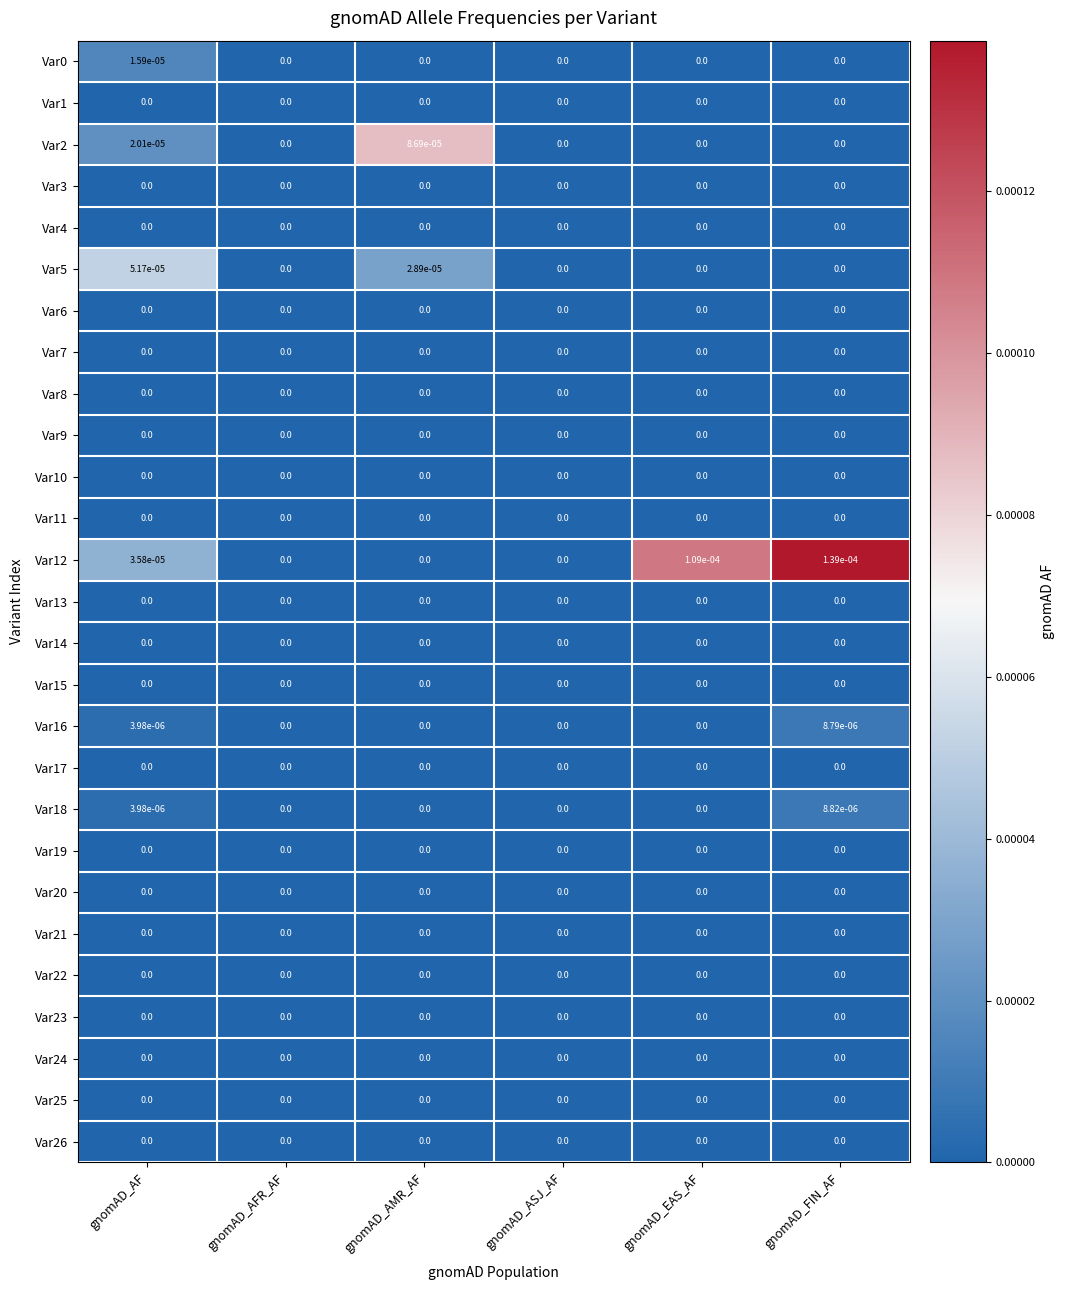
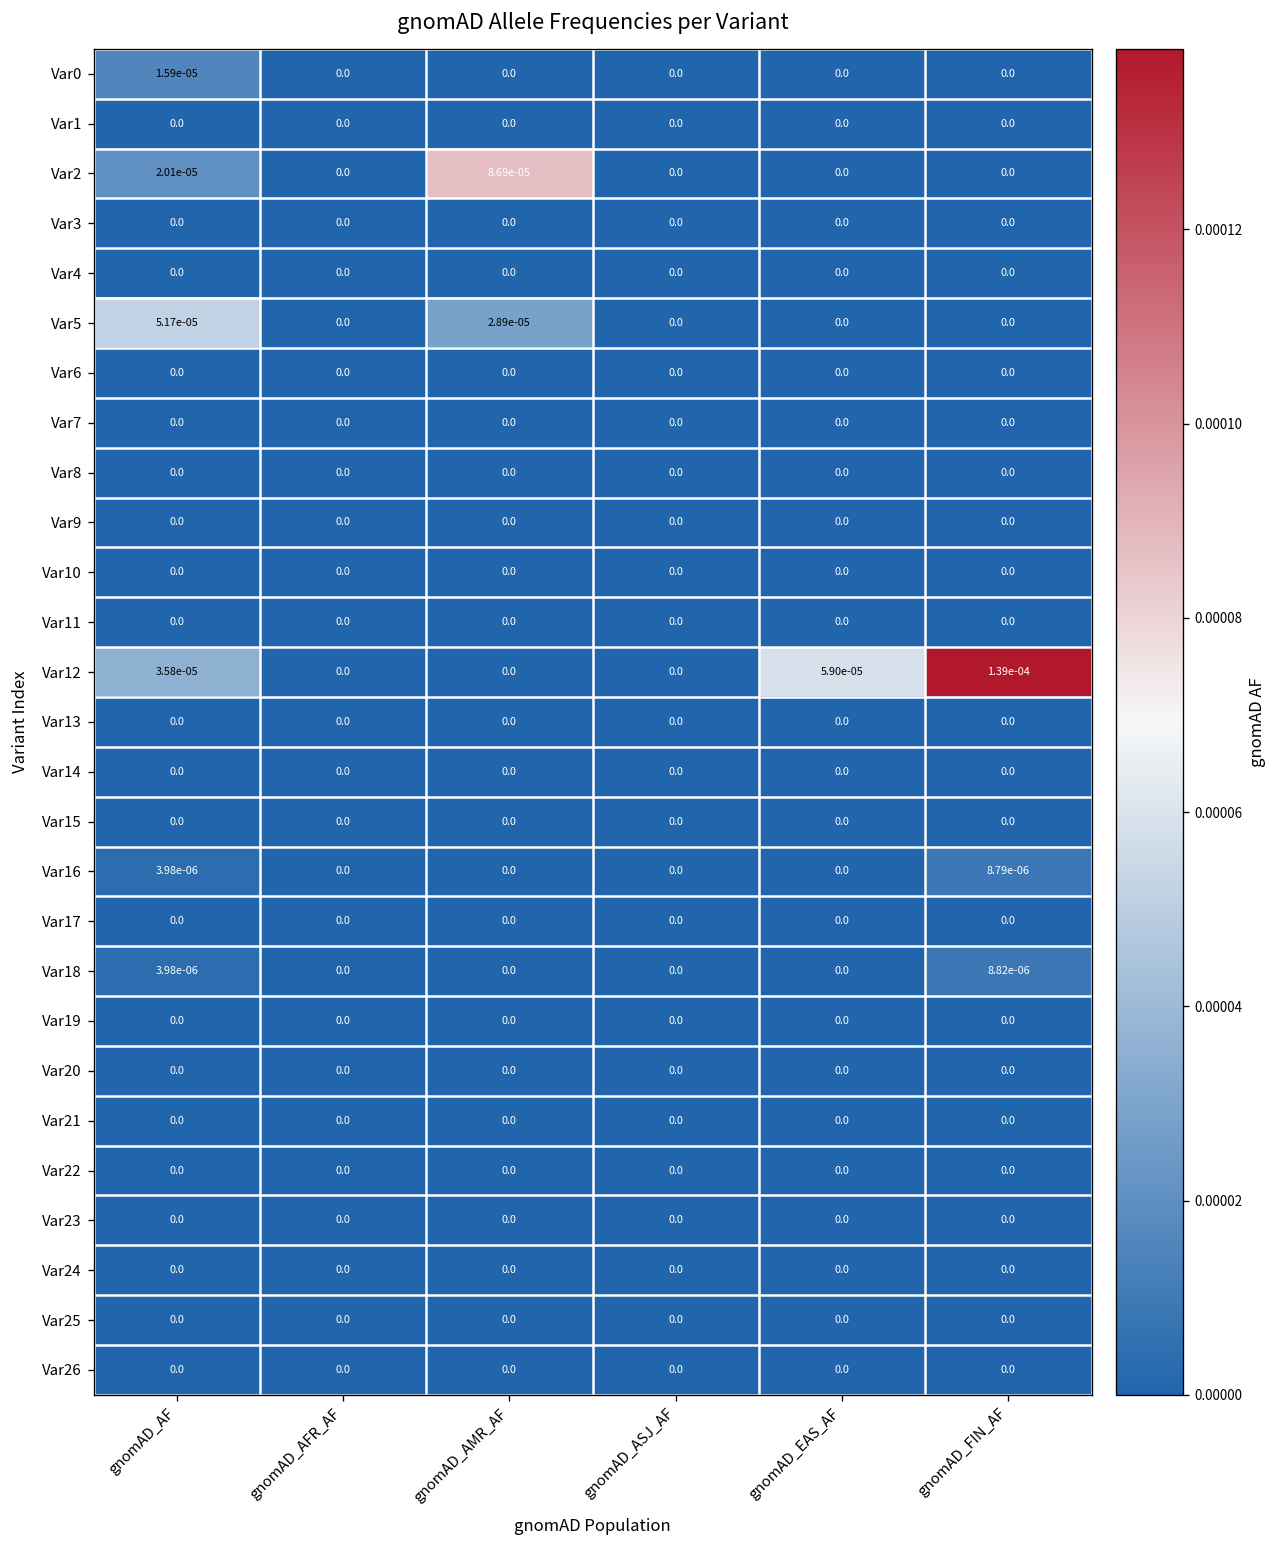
  {
    "Var0": {
      "gnomAD_AF": "1.59e-05",
      "gnomAD_AFR_AF": "0.0",
      "gnomAD_AMR_AF": "0.0",
      "gnomAD_ASJ_AF": "0.0",
      "gnomAD_EAS_AF": "0.0",
      "gnomAD_FIN_AF": "0.0"
    },
    "Var1": {
      "gnomAD_AF": "0.0",
      "gnomAD_AFR_AF": "0.0",
      "gnomAD_AMR_AF": "0.0",
      "gnomAD_ASJ_AF": "0.0",
      "gnomAD_EAS_AF": "0.0",
      "gnomAD_FIN_AF": "0.0"
    },
    "Var2": {
      "gnomAD_AF": "2.01e-05",
      "gnomAD_AFR_AF": "0.0",
      "gnomAD_AMR_AF": "8.69e-05",
      "gnomAD_ASJ_AF": "0.0",
      "gnomAD_EAS_AF": "0.0",
      "gnomAD_FIN_AF": "0.0"
    },
    "Var3": {
      "gnomAD_AF": "0.0",
      "gnomAD_AFR_AF": "0.0",
      "gnomAD_AMR_AF": "0.0",
      "gnomAD_ASJ_AF": "0.0",
      "gnomAD_EAS_AF": "0.0",
      "gnomAD_FIN_AF": "0.0"
    },
    "Var4": {
      "gnomAD_AF": "0.0",
      "gnomAD_AFR_AF": "0.0",
      "gnomAD_AMR_AF": "0.0",
      "gnomAD_ASJ_AF": "0.0",
      "gnomAD_EAS_AF": "0.0",
      "gnomAD_FIN_AF": "0.0"
    },
    "Var5": {
      "gnomAD_AF": "5.17e-05",
      "gnomAD_AFR_AF": "0.0",
      "gnomAD_AMR_AF": "2.89e-05",
      "gnomAD_ASJ_AF": "0.0",
      "gnomAD_EAS_AF": "0.0",
      "gnomAD_FIN_AF": "0.0"
    },
    "Var6": {
      "gnomAD_AF": "0.0",
      "gnomAD_AFR_AF": "0.0",
      "gnomAD_AMR_AF": "0.0",
      "gnomAD_ASJ_AF": "0.0",
      "gnomAD_EAS_AF": "0.0",
      "gnomAD_FIN_AF": "0.0"
    },
    "Var7": {
      "gnomAD_AF": "0.0",
      "gnomAD_AFR_AF": "0.0",
      "gnomAD_AMR_AF": "0.0",
      "gnomAD_ASJ_AF": "0.0",
      "gnomAD_EAS_AF": "0.0",
      "gnomAD_FIN_AF": "0.0"
    },
    "Var8": {
      "gnomAD_AF": "0.0",
      "gnomAD_AFR_AF": "0.0",
      "gnomAD_AMR_AF": "0.0",
      "gnomAD_ASJ_AF": "0.0",
      "gnomAD_EAS_AF": "0.0",
      "gnomAD_FIN_AF": "0.0"
    },
    "Var9": {
      "gnomAD_AF": "0.0",
      "gnomAD_AFR_AF": "0.0",
      "gnomAD_AMR_AF": "0.0",
      "gnomAD_ASJ_AF": "0.0",
      "gnomAD_EAS_AF": "0.0",
      "gnomAD_FIN_AF": "0.0"
    },
    "Var10": {
      "gnomAD_AF": "0.0",
      "gnomAD_AFR_AF": "0.0",
      "gnomAD_AMR_AF": "0.0",
      "gnomAD_ASJ_AF": "0.0",
      "gnomAD_EAS_AF": "0.0",
      "gnomAD_FIN_AF": "0.0"
    },
    "Var11": {
      "gnomAD_AF": "0.0",
      "gnomAD_AFR_AF": "0.0",
      "gnomAD_AMR_AF": "0.0",
      "gnomAD_ASJ_AF": "0.0",
      "gnomAD_EAS_AF": "0.0",
      "gnomAD_FIN_AF": "0.0"
    },
    "Var12": {
      "gnomAD_AF": "3.58e-05",
      "gnomAD_AFR_AF": "0.0",
      "gnomAD_AMR_AF": "0.0",
      "gnomAD_ASJ_AF": "0.0",
-     "gnomAD_EAS_AF": "1.09e-04",
+     "gnomAD_EAS_AF": "5.90e-05",
      "gnomAD_FIN_AF": "1.39e-04"
    },
    "Var13": {
      "gnomAD_AF": "0.0",
      "gnomAD_AFR_AF": "0.0",
      "gnomAD_AMR_AF": "0.0",
      "gnomAD_ASJ_AF": "0.0",
      "gnomAD_EAS_AF": "0.0",
      "gnomAD_FIN_AF": "0.0"
    },
    "Var14": {
      "gnomAD_AF": "0.0",
      "gnomAD_AFR_AF": "0.0",
      "gnomAD_AMR_AF": "0.0",
      "gnomAD_ASJ_AF": "0.0",
      "gnomAD_EAS_AF": "0.0",
      "gnomAD_FIN_AF": "0.0"
    },
    "Var15": {
      "gnomAD_AF": "0.0",
      "gnomAD_AFR_AF": "0.0",
      "gnomAD_AMR_AF": "0.0",
      "gnomAD_ASJ_AF": "0.0",
      "gnomAD_EAS_AF": "0.0",
      "gnomAD_FIN_AF": "0.0"
    },
    "Var16": {
      "gnomAD_AF": "3.98e-06",
      "gnomAD_AFR_AF": "0.0",
      "gnomAD_AMR_AF": "0.0",
      "gnomAD_ASJ_AF": "0.0",
      "gnomAD_EAS_AF": "0.0",
      "gnomAD_FIN_AF": "8.79e-06"
    },
    "Var17": {
      "gnomAD_AF": "0.0",
      "gnomAD_AFR_AF": "0.0",
      "gnomAD_AMR_AF": "0.0",
      "gnomAD_ASJ_AF": "0.0",
      "gnomAD_EAS_AF": "0.0",
      "gnomAD_FIN_AF": "0.0"
    },
    "Var18": {
      "gnomAD_AF": "3.98e-06",
      "gnomAD_AFR_AF": "0.0",
      "gnomAD_AMR_AF": "0.0",
      "gnomAD_ASJ_AF": "0.0",
      "gnomAD_EAS_AF": "0.0",
      "gnomAD_FIN_AF": "8.82e-06"
    },
    "Var19": {
      "gnomAD_AF": "0.0",
      "gnomAD_AFR_AF": "0.0",
      "gnomAD_AMR_AF": "0.0",
      "gnomAD_ASJ_AF": "0.0",
      "gnomAD_EAS_AF": "0.0",
      "gnomAD_FIN_AF": "0.0"
    },
    "Var20": {
      "gnomAD_AF": "0.0",
      "gnomAD_AFR_AF": "0.0",
      "gnomAD_AMR_AF": "0.0",
      "gnomAD_ASJ_AF": "0.0",
      "gnomAD_EAS_AF": "0.0",
      "gnomAD_FIN_AF": "0.0"
    },
    "Var21": {
      "gnomAD_AF": "0.0",
      "gnomAD_AFR_AF": "0.0",
      "gnomAD_AMR_AF": "0.0",
      "gnomAD_ASJ_AF": "0.0",
      "gnomAD_EAS_AF": "0.0",
      "gnomAD_FIN_AF": "0.0"
    },
    "Var22": {
      "gnomAD_AF": "0.0",
      "gnomAD_AFR_AF": "0.0",
      "gnomAD_AMR_AF": "0.0",
      "gnomAD_ASJ_AF": "0.0",
      "gnomAD_EAS_AF": "0.0",
      "gnomAD_FIN_AF": "0.0"
    },
    "Var23": {
      "gnomAD_AF": "0.0",
      "gnomAD_AFR_AF": "0.0",
      "gnomAD_AMR_AF": "0.0",
      "gnomAD_ASJ_AF": "0.0",
      "gnomAD_EAS_AF": "0.0",
      "gnomAD_FIN_AF": "0.0"
    },
    "Var24": {
      "gnomAD_AF": "0.0",
      "gnomAD_AFR_AF": "0.0",
      "gnomAD_AMR_AF": "0.0",
      "gnomAD_ASJ_AF": "0.0",
      "gnomAD_EAS_AF": "0.0",
      "gnomAD_FIN_AF": "0.0"
    },
    "Var25": {
      "gnomAD_AF": "0.0",
      "gnomAD_AFR_AF": "0.0",
      "gnomAD_AMR_AF": "0.0",
      "gnomAD_ASJ_AF": "0.0",
      "gnomAD_EAS_AF": "0.0",
      "gnomAD_FIN_AF": "0.0"
    },
    "Var26": {
      "gnomAD_AF": "0.0",
      "gnomAD_AFR_AF": "0.0",
      "gnomAD_AMR_AF": "0.0",
      "gnomAD_ASJ_AF": "0.0",
      "gnomAD_EAS_AF": "0.0",
      "gnomAD_FIN_AF": "0.0"
    }
  }
